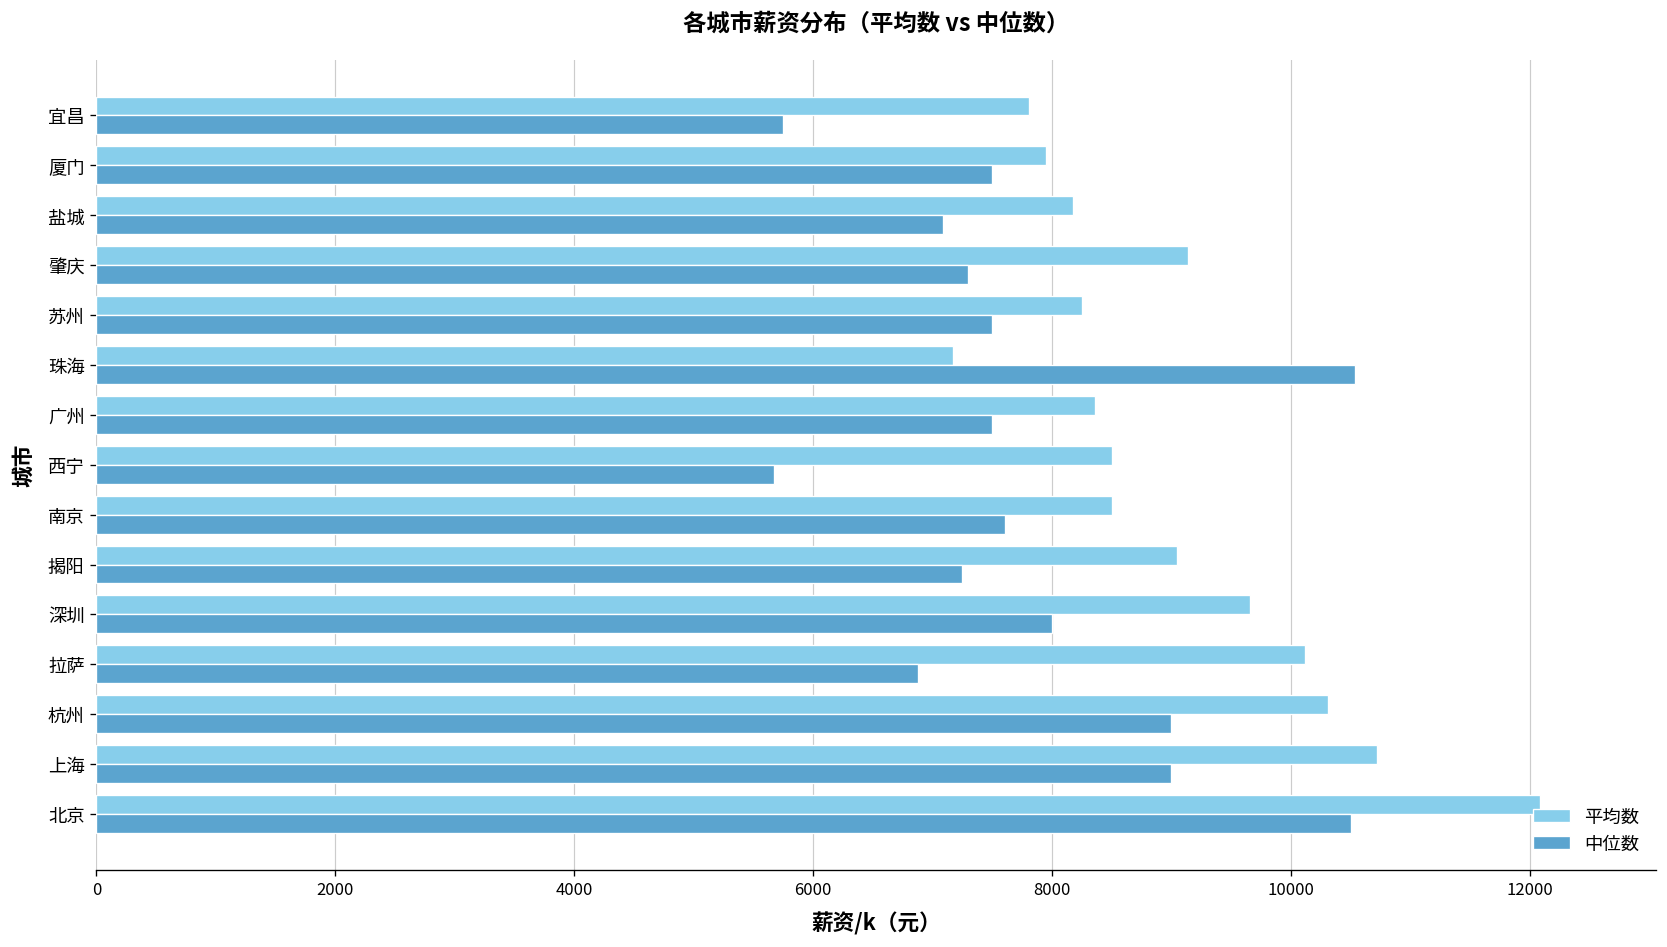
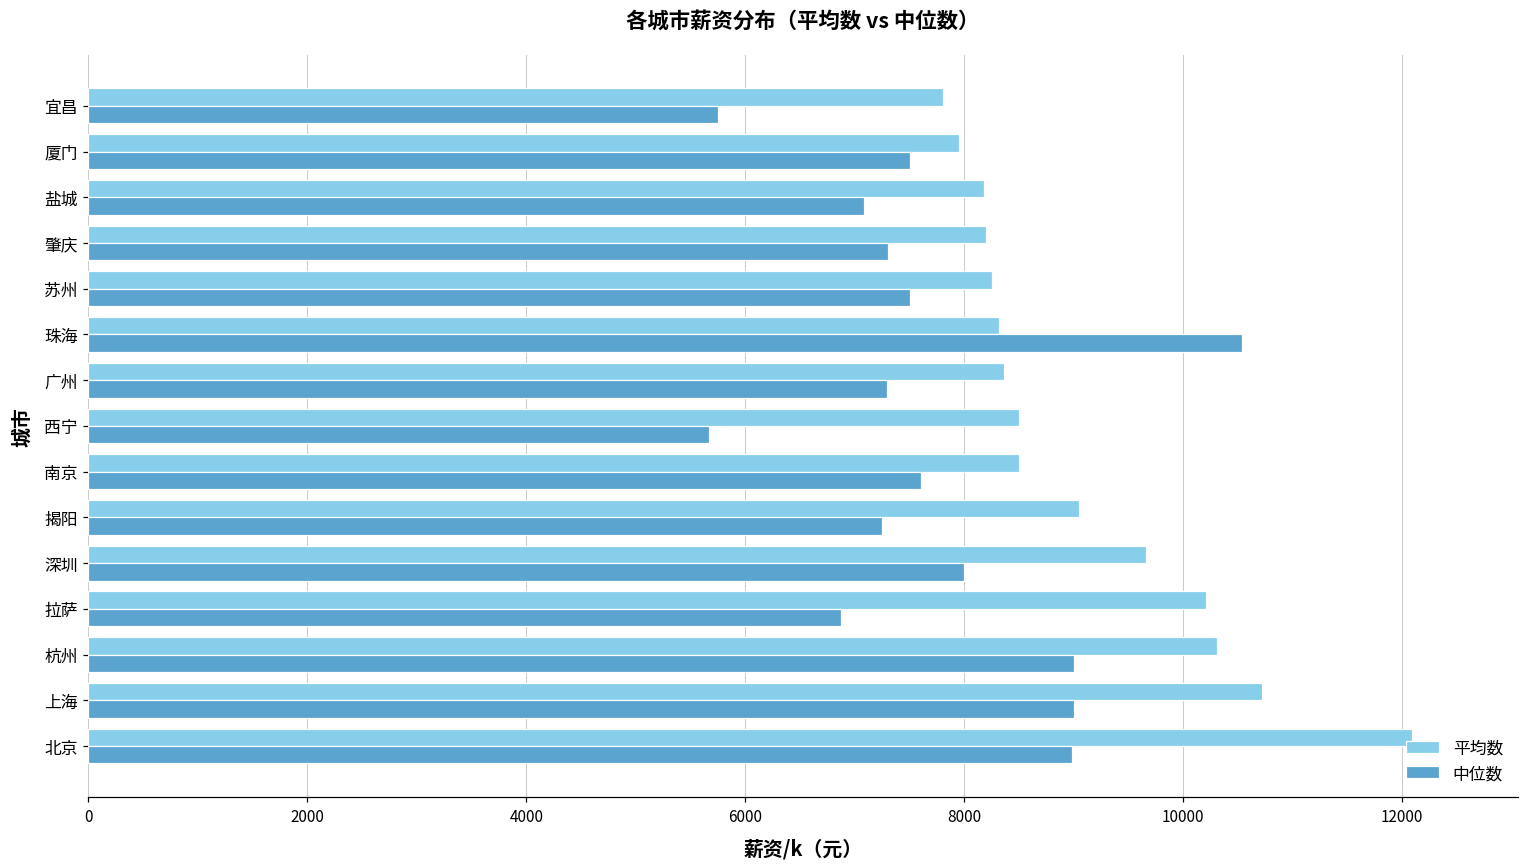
  {
    "平均数": {
      "宜昌": 7800,
      "厦门": 8000,
      "盐城": 8200,
-     "肇庆": 9100,
+     "肇庆": 8200,
      "苏州": 8300,
-     "珠海": 7200,
+     "珠海": 8300,
      "广州": 8400,
      "西宁": 8500,
      "南京": 8500,
      "揭阳": 9100,
      "深圳": 9700,
-     "拉萨": 10100,
+     "拉萨": 10200,
      "杭州": 10300,
      "上海": 10700,
      "北京": 12100
    },
    "中位数": {
      "宜昌": 5800,
      "厦门": 7500,
      "盐城": 7100,
      "肇庆": 7300,
      "苏州": 7500,
      "珠海": 10500,
-     "广州": 7500,
+     "广州": 7300,
      "西宁": 5700,
      "南京": 7600,
      "揭阳": 7300,
      "深圳": 8000,
      "拉萨": 6900,
      "杭州": 9000,
      "上海": 9000,
-     "北京": 10500
+     "北京": 9000
    }
  }
